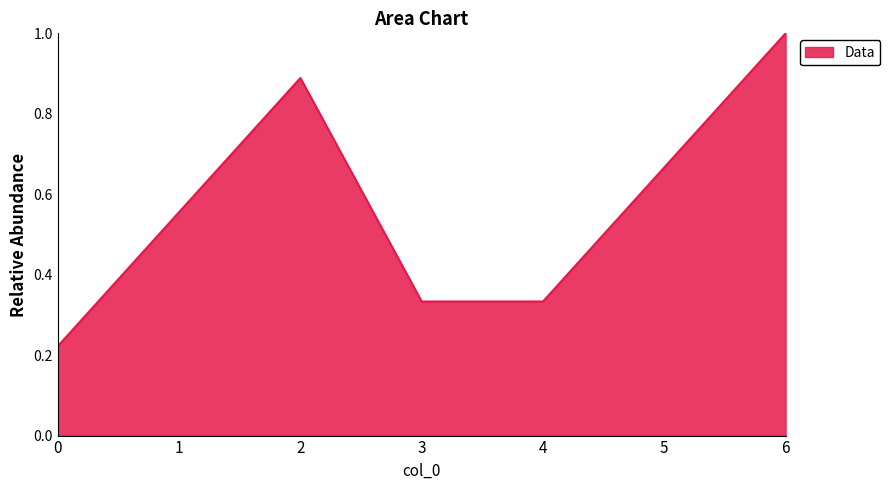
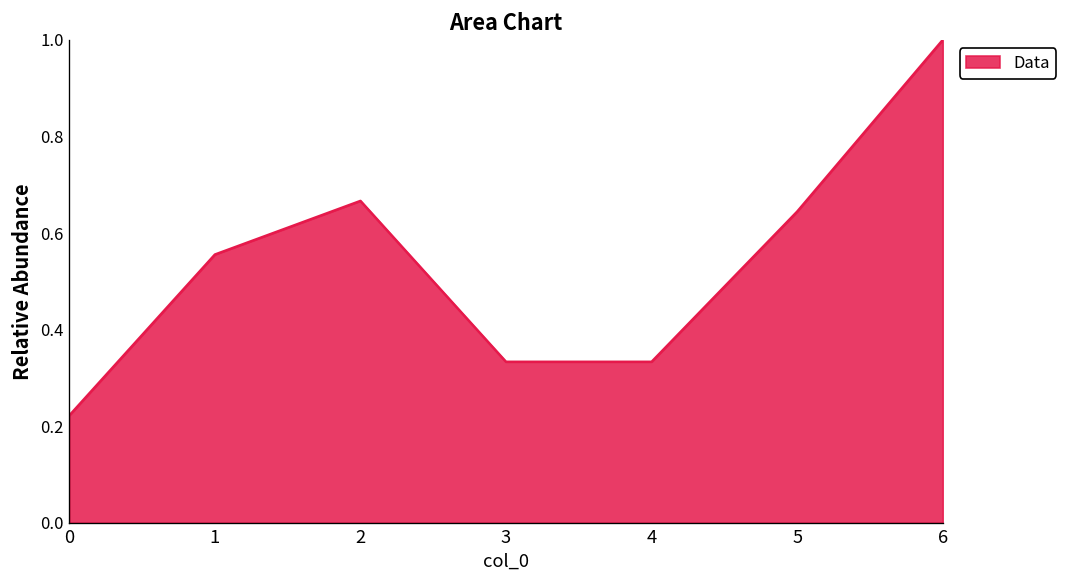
  {
    "0": 0.22,
    "1": 0.56,
-   "2": 0.89,
+   "2": 0.67,
    "3": 0.33,
    "4": 0.33,
-   "5": 0.67,
+   "5": 0.64,
    "6": 1.00
  }
